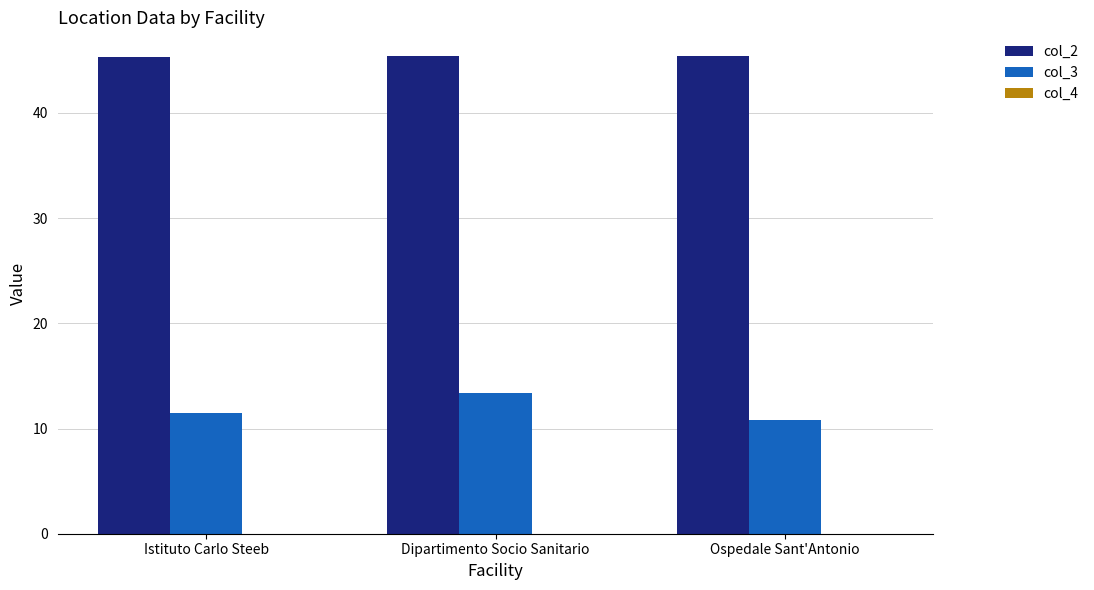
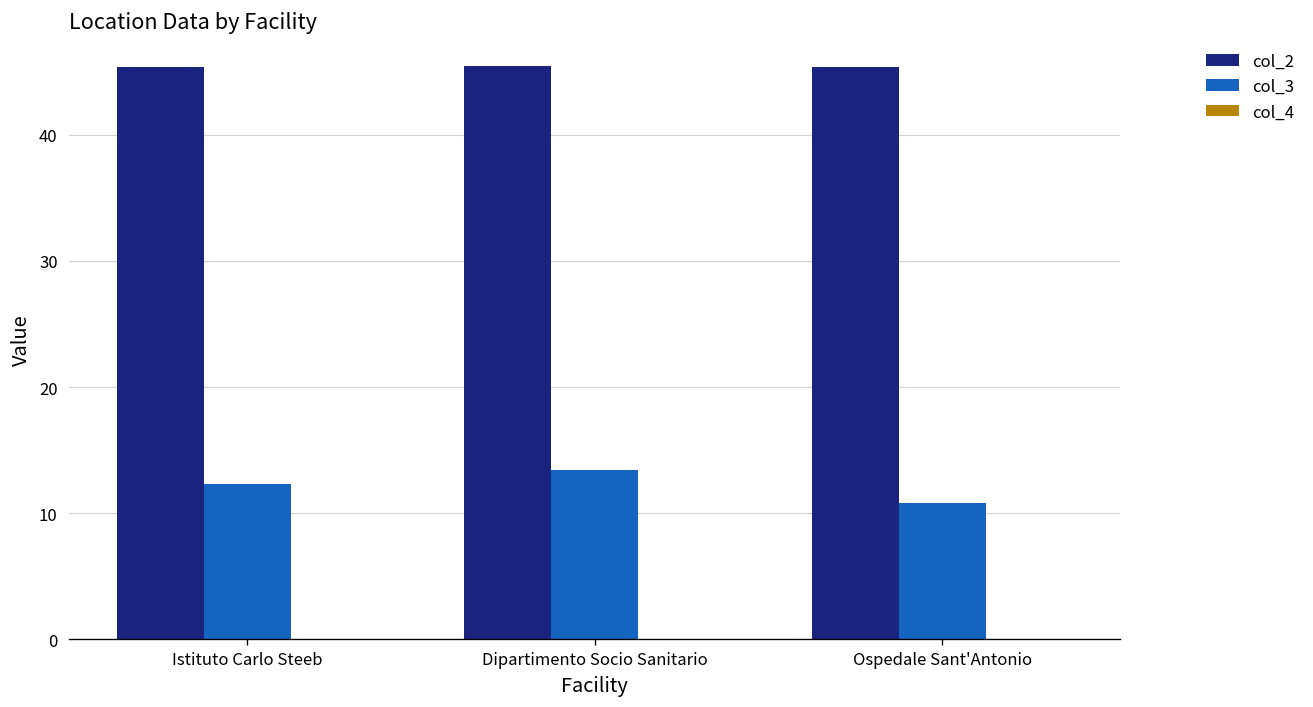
  {
    "col_2": {
      "Istituto Carlo Steeb": 45.4,
      "Dipartimento Socio Sanitario": 45.4,
      "Ospedale Sant'Antonio": 45.4
    },
    "col_3": {
-     "Istituto Carlo Steeb": 11.5,
+     "Istituto Carlo Steeb": 12.3,
      "Dipartimento Socio Sanitario": 13.4,
      "Ospedale Sant'Antonio": 10.8
    }
  }
